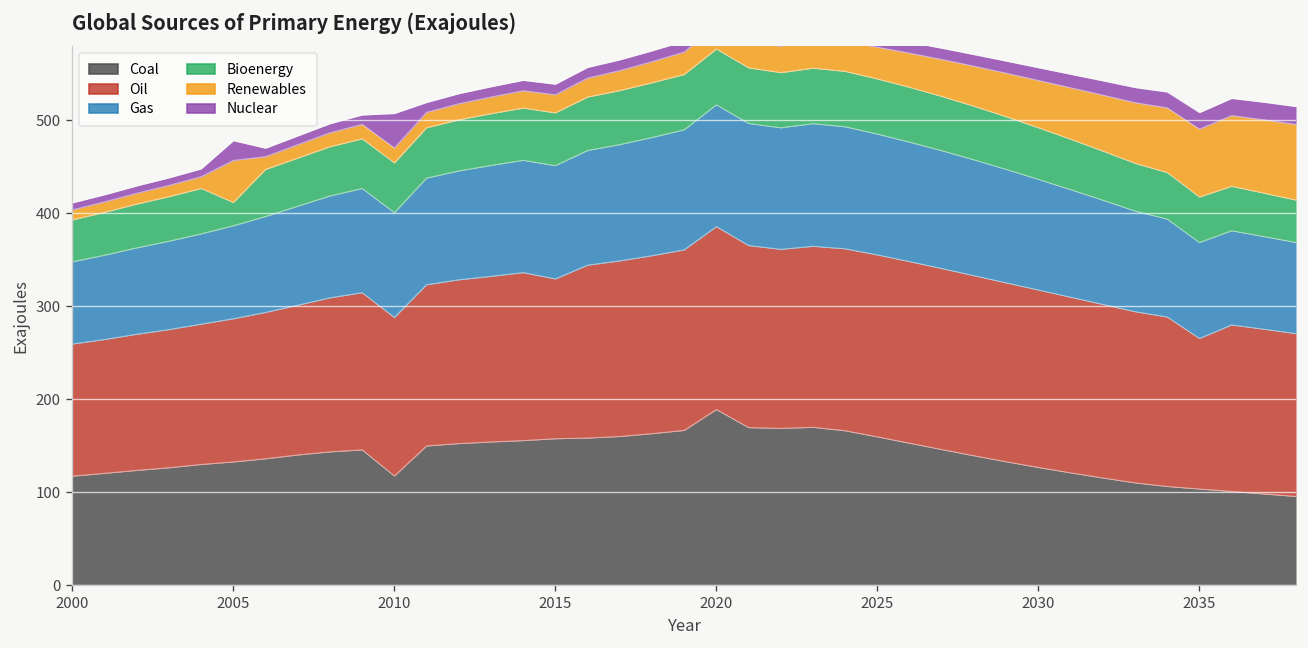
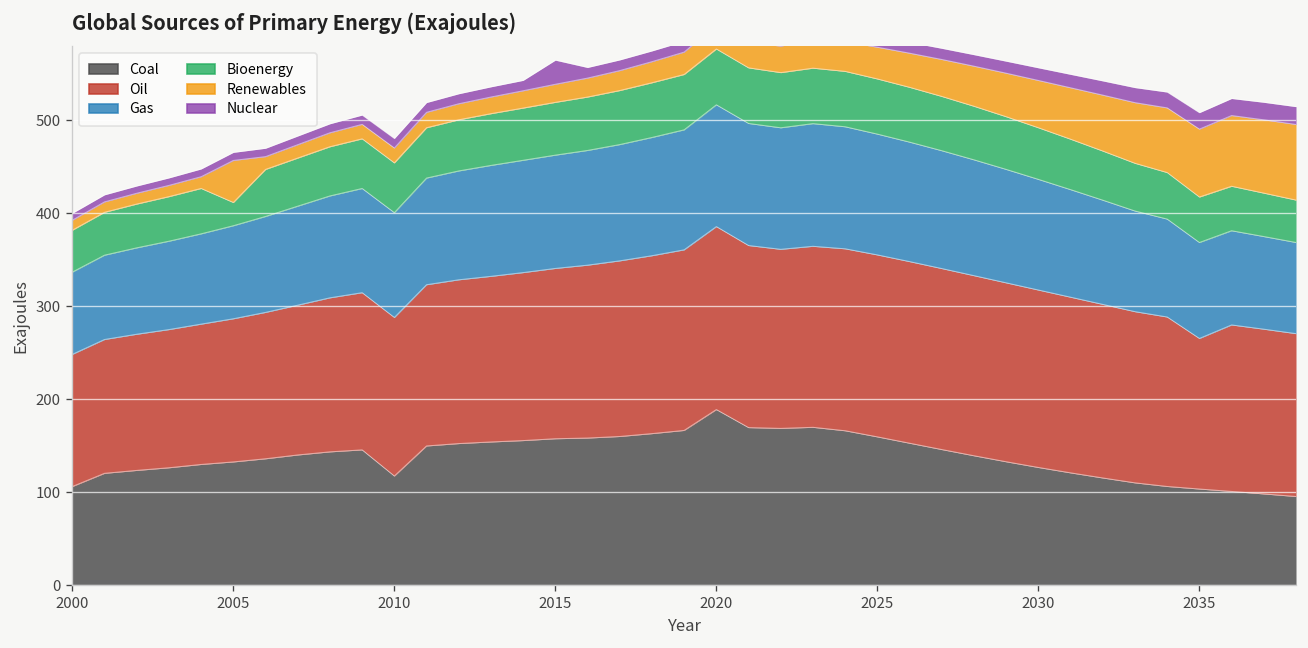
  {
    "Coal": {
-     "2000": 120,
+     "2000": 110,
      "2005": 130,
      "2010": 120,
      "2015": 160,
      "2020": 190,
      "2025": 160,
      "2030": 130,
      "2035": 100
    },
    "Oil": {
      "2000": 140,
      "2005": 150,
      "2010": 170,
-     "2015": 170,
+     "2015": 180,
      "2020": 200,
      "2025": 200,
      "2030": 190,
      "2035": 160
    },
    "Gas": {
      "2000": 90,
      "2005": 100,
      "2010": 110,
      "2015": 120,
      "2020": 130,
      "2025": 130,
      "2030": 120,
      "2035": 100
    },
    "Bioenergy": {
      "2000": 50,
      "2005": 30,
      "2010": 50,
      "2015": 60,
      "2020": 60,
      "2025": 60,
      "2030": 60,
      "2035": 50
    },
    "Renewables": {
      "2000": 10,
      "2005": 50,
      "2010": 20,
      "2015": 20,
      "2025": 30,
      "2030": 50,
      "2035": 70
    },
    "Nuclear": {
      "2000": 10,
-     "2005": 20,
-     "2010": 40,
-     "2015": 10,
+     "2005": 10,
+     "2010": 10,
+     "2015": 30,
      "2030": 10,
      "2035": 20
    }
  }
